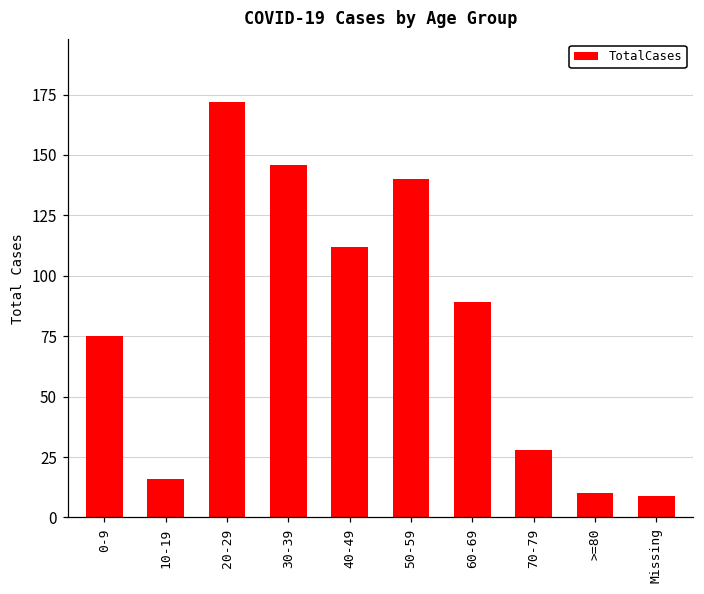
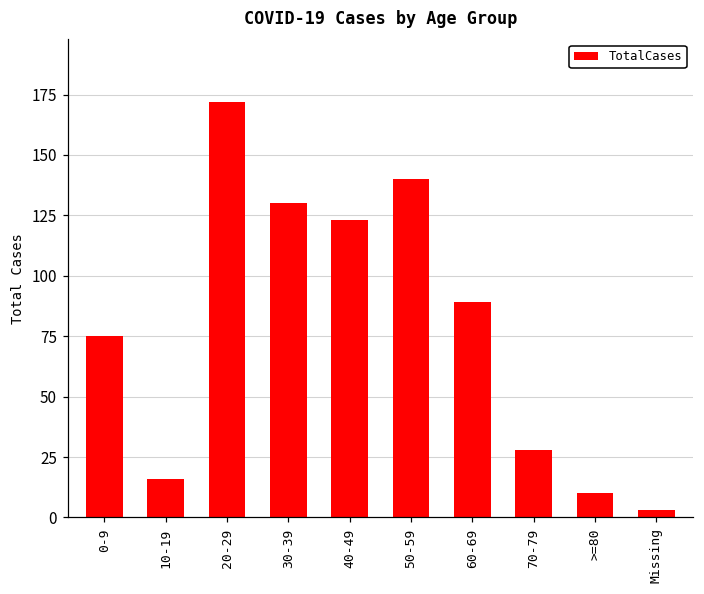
  {
    "0-9": 75,
    "10-19": 16,
    "20-29": 172,
-   "30-39": 146,
-   "40-49": 112,
+   "30-39": 130,
+   "40-49": 123,
    "50-59": 140,
    "60-69": 89,
    "70-79": 28,
    ">=80": 10,
-   "Missing": 9
+   "Missing": 3
  }
